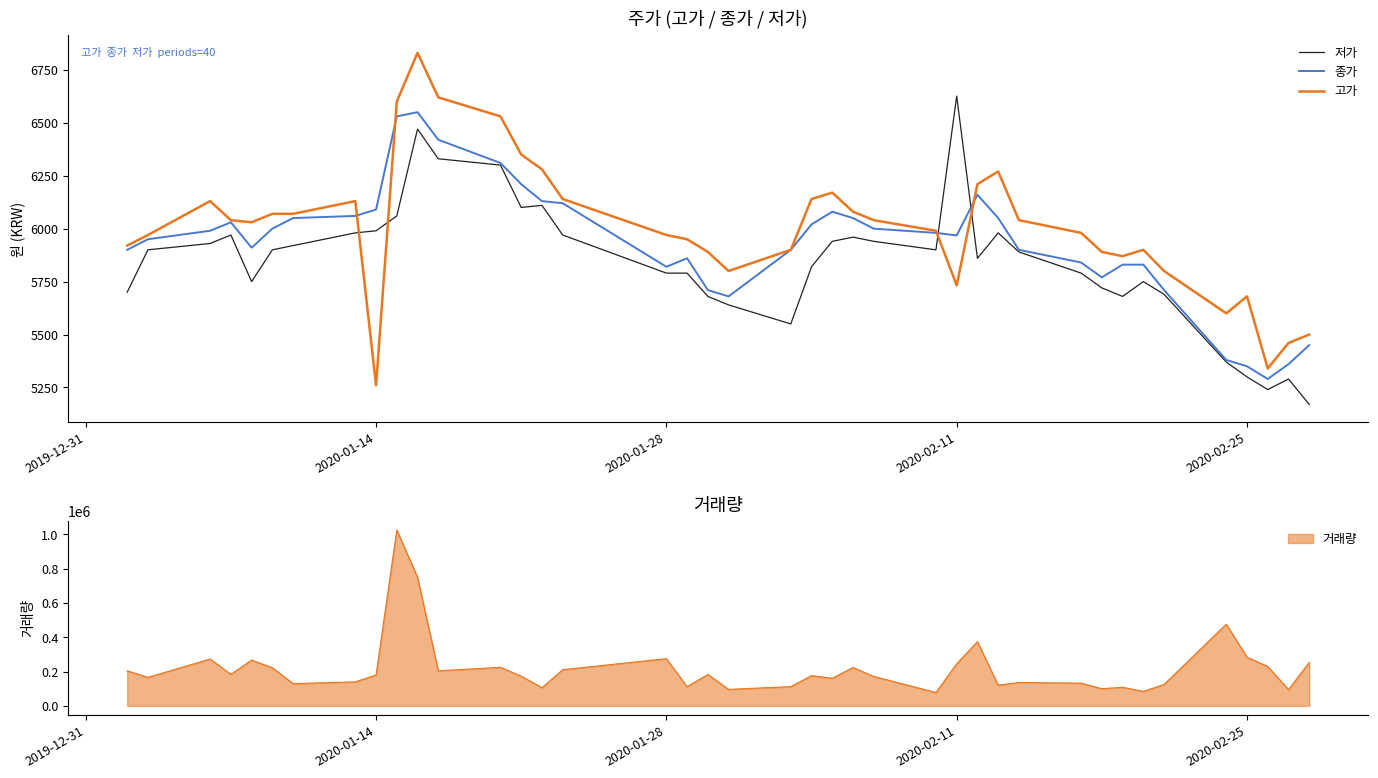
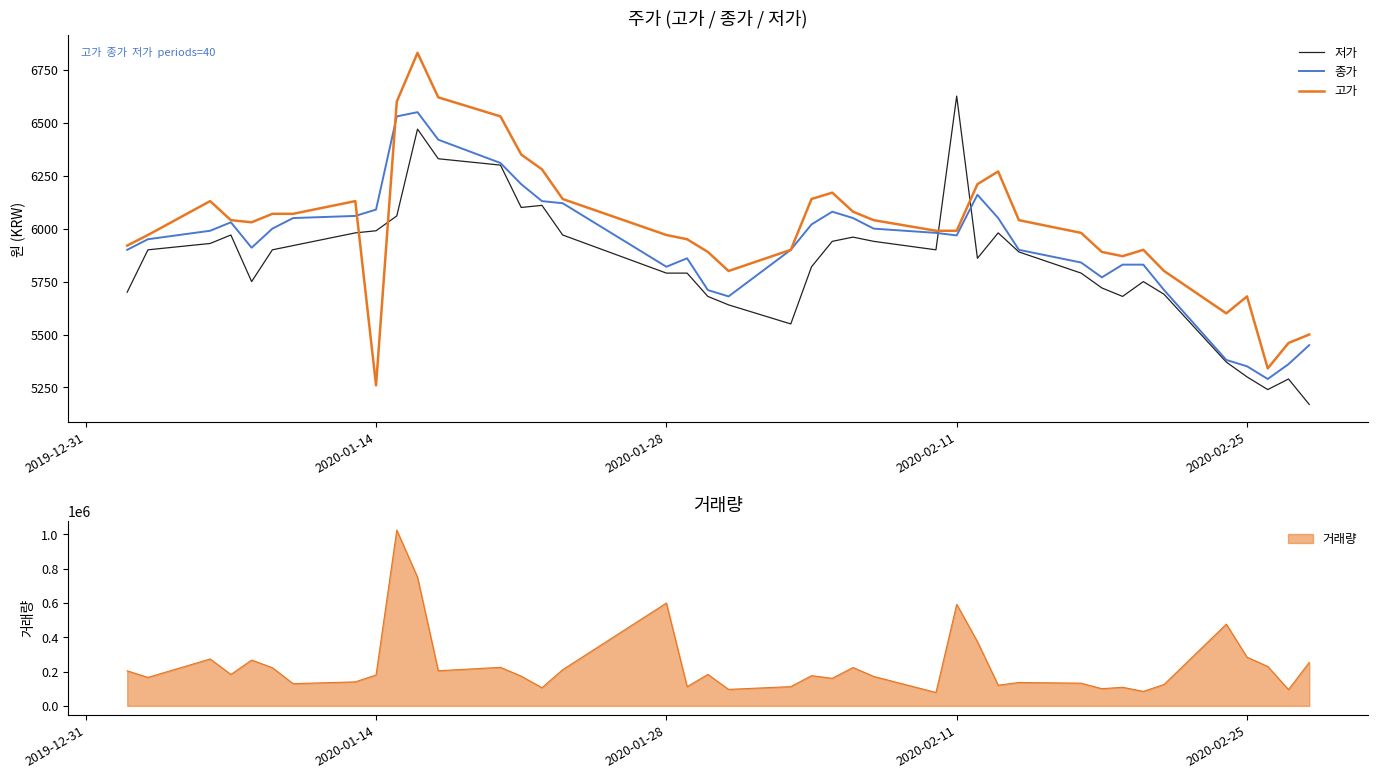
  {
    "주가 (고가 / 종가 / 저가)": {
      "저가": {
        "2020-01-14": 5990,
        "2020-01-28": 5790,
        "2020-02-11": 6630,
        "2020-02-25": 5300
      },
      "종가": {
        "2020-01-14": 6090,
        "2020-01-28": 5820,
        "2020-02-11": 5970,
        "2020-02-25": 5350
      },
      "고가": {
        "2020-01-14": 5260,
        "2020-01-28": 5970,
-       "2020-02-11": 5730,
+       "2020-02-11": 5990,
        "2020-02-25": 5680
      }
    },
    "거래량": {
      "2020-01-14": 180000,
-     "2020-01-28": 280000,
-     "2020-02-11": 250000,
+     "2020-01-28": 600000,
+     "2020-02-11": 590000,
      "2020-02-25": 280000
    }
  }
